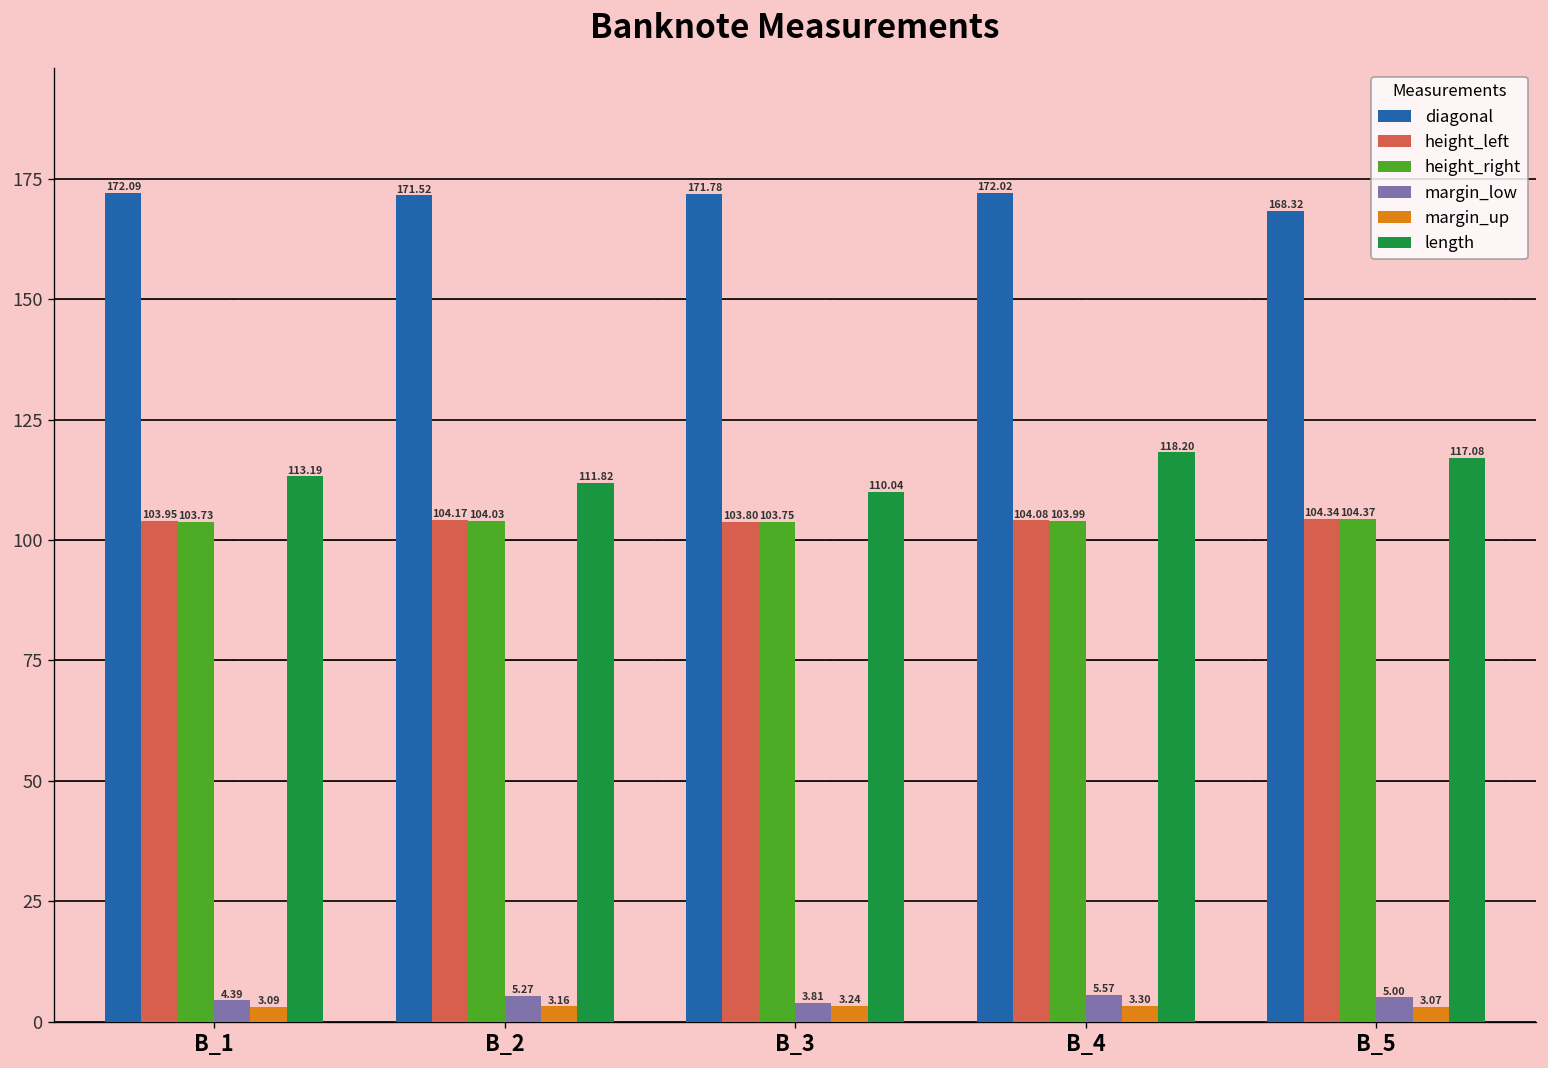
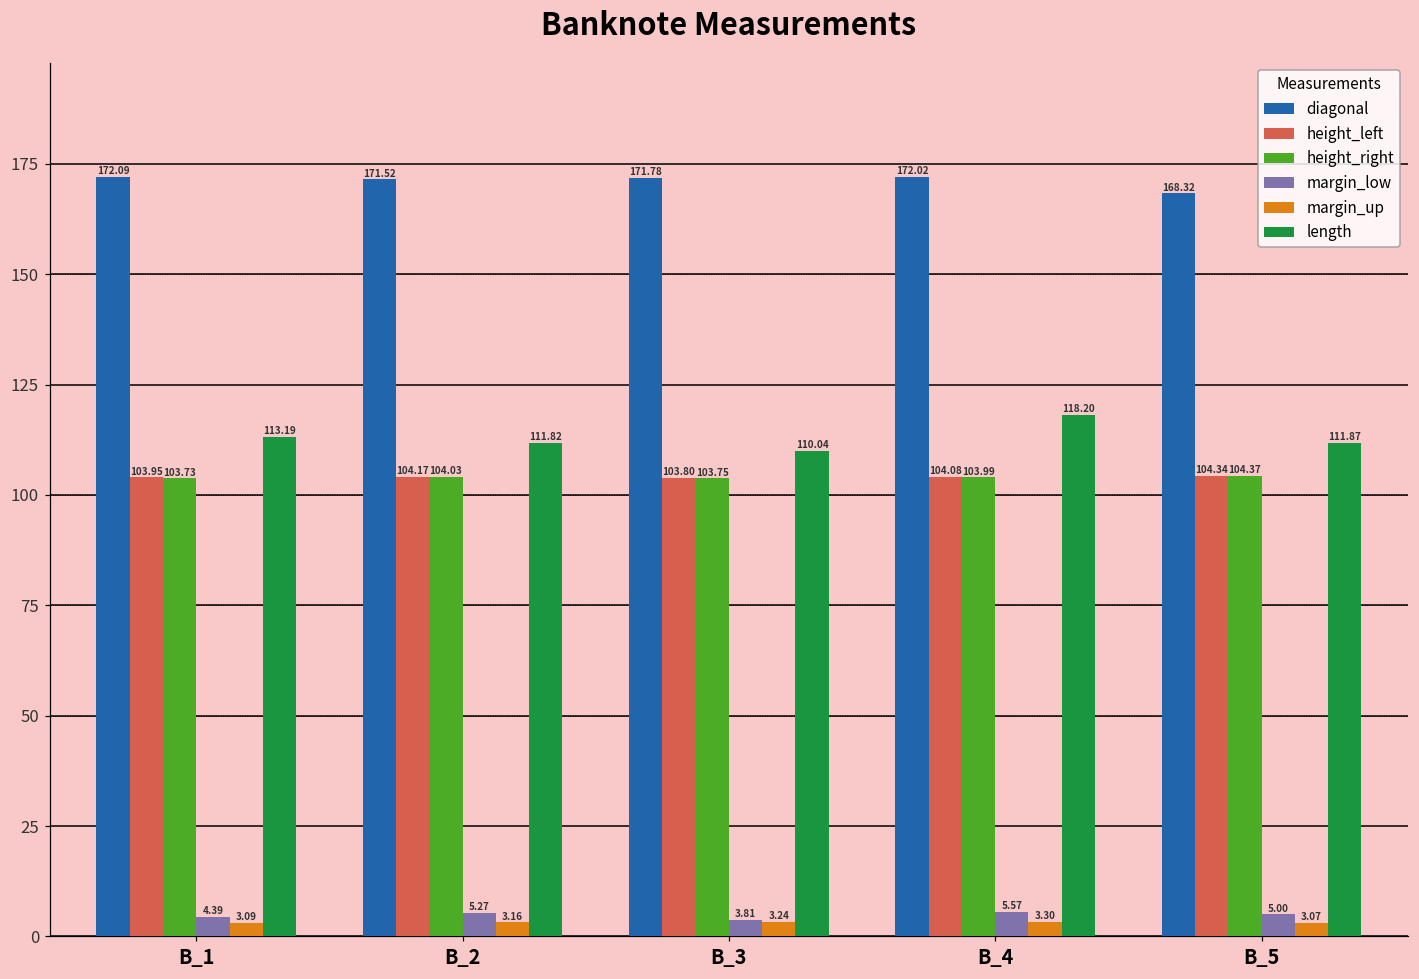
  {
    "diagonal": {
      "B_1": 172.09,
      "B_2": 171.52,
      "B_3": 171.78,
      "B_4": 172.02,
      "B_5": 168.32
    },
    "height_left": {
      "B_1": 103.95,
      "B_2": 104.17,
      "B_3": 103.80,
      "B_4": 104.08,
      "B_5": 104.34
    },
    "height_right": {
      "B_1": 103.73,
      "B_2": 104.03,
      "B_3": 103.75,
      "B_4": 103.99,
      "B_5": 104.37
    },
    "margin_low": {
      "B_1": 4.39,
      "B_2": 5.27,
      "B_3": 3.81,
      "B_4": 5.57,
      "B_5": 5.00
    },
    "margin_up": {
      "B_1": 3.09,
      "B_2": 3.16,
      "B_3": 3.24,
      "B_4": 3.30,
      "B_5": 3.07
    },
    "length": {
      "B_1": 113.19,
      "B_2": 111.82,
      "B_3": 110.04,
      "B_4": 118.20,
-     "B_5": 117.08
+     "B_5": 111.87
    }
  }
